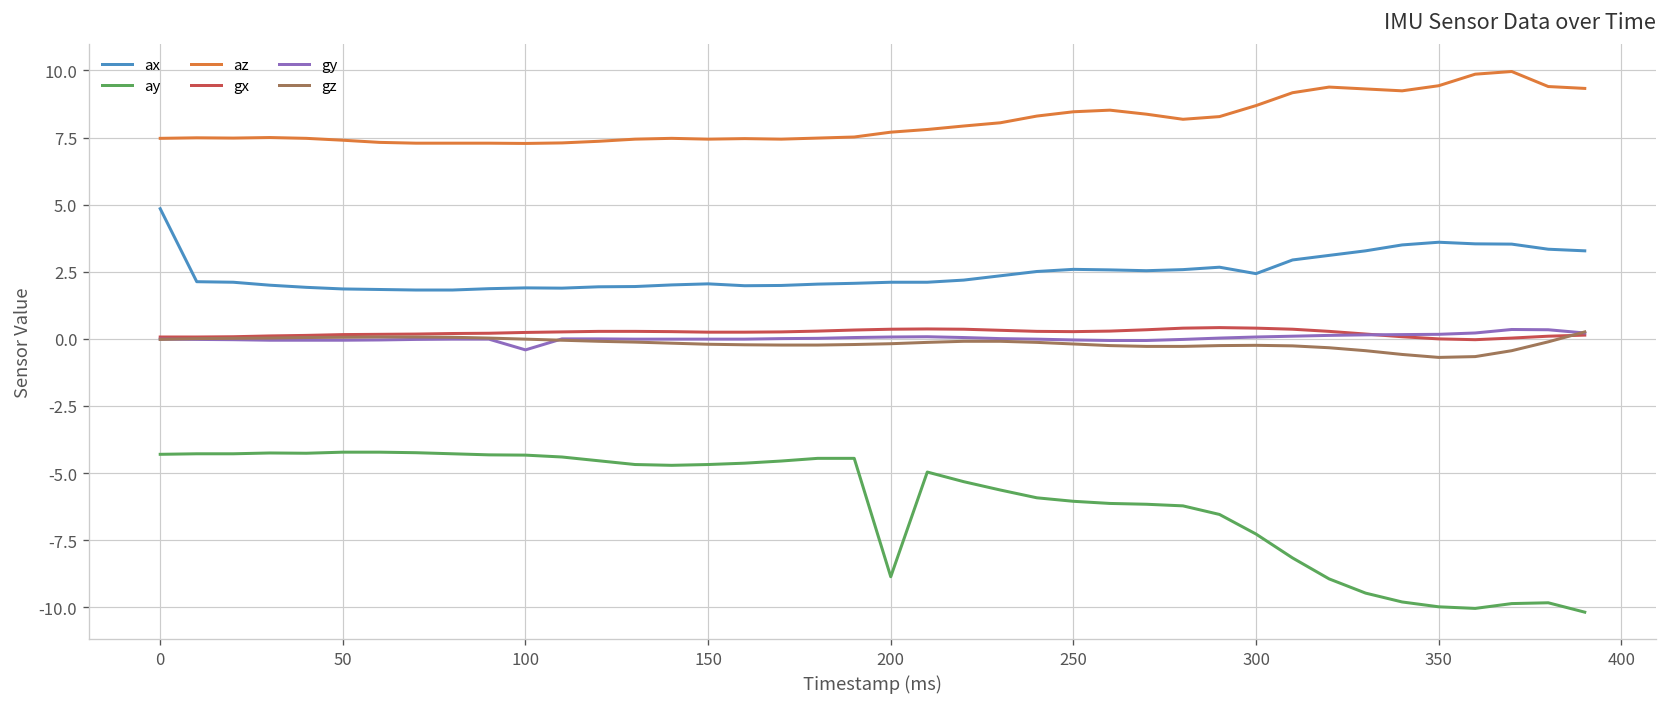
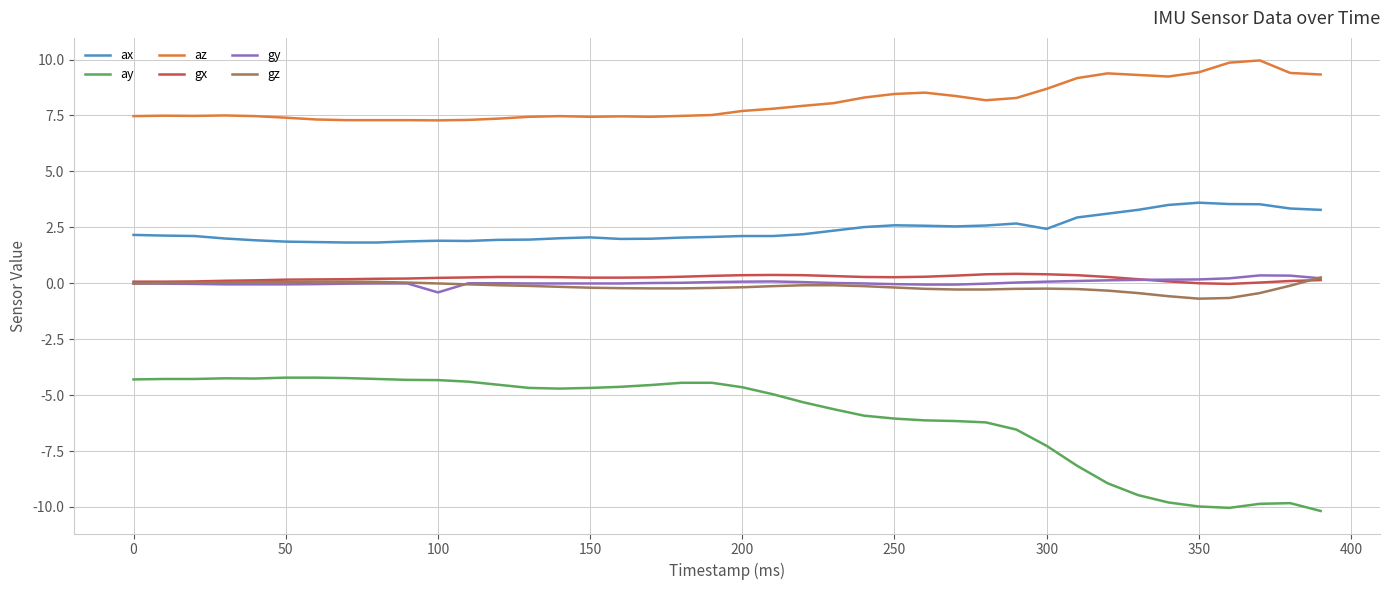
  {
    "ax": {
-     "0": 4.9,
+     "0": 2.2,
      "50": 1.9,
      "100": 1.9,
      "150": 2.1,
      "200": 2.1,
      "250": 2.6,
      "300": 2.4,
      "350": 3.6
    },
    "ay": {
      "0": -4.3,
      "50": -4.2,
      "100": -4.3,
      "150": -4.7,
-     "200": -8.9,
+     "200": -4.7,
      "250": -6.1,
      "300": -7.3,
      "350": -10.0
    },
    "gy": {
      "100": -0.4,
      "150": 0.0,
      "200": 0.1,
      "250": 0.0,
      "300": 0.1,
      "350": 0.2
    }
  }
